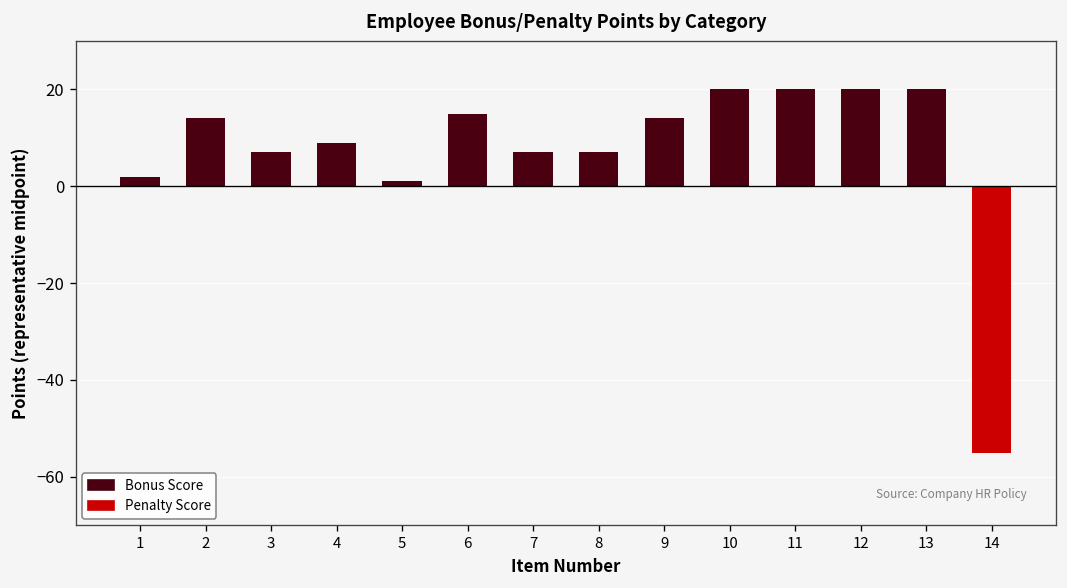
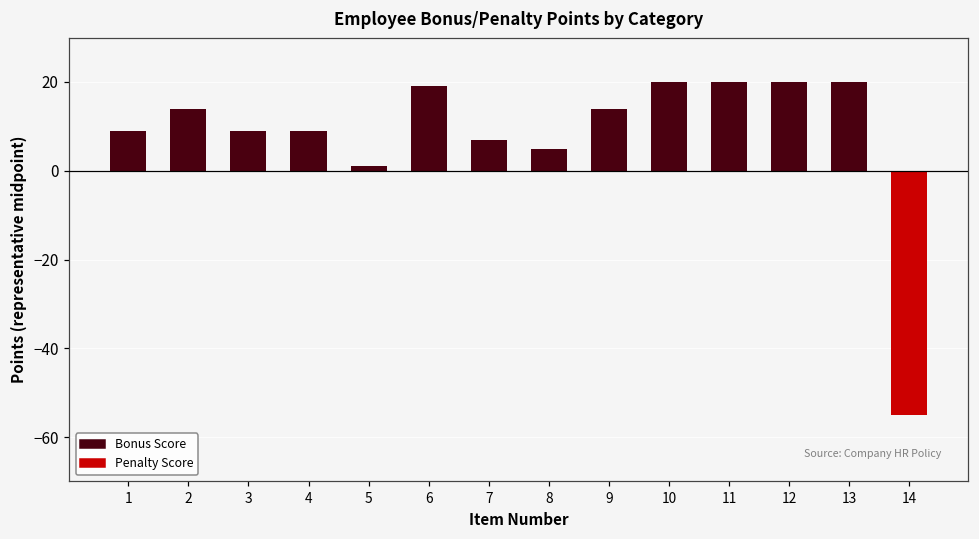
  {
-   "1": 2,
+   "1": 9,
    "2": 14,
-   "3": 7,
+   "3": 9,
    "4": 9,
    "5": 1,
-   "6": 15,
+   "6": 19,
    "7": 7,
-   "8": 7,
+   "8": 5,
    "9": 14,
    "10": 20,
    "11": 20,
    "12": 20,
    "13": 20,
    "14": -55
  }
